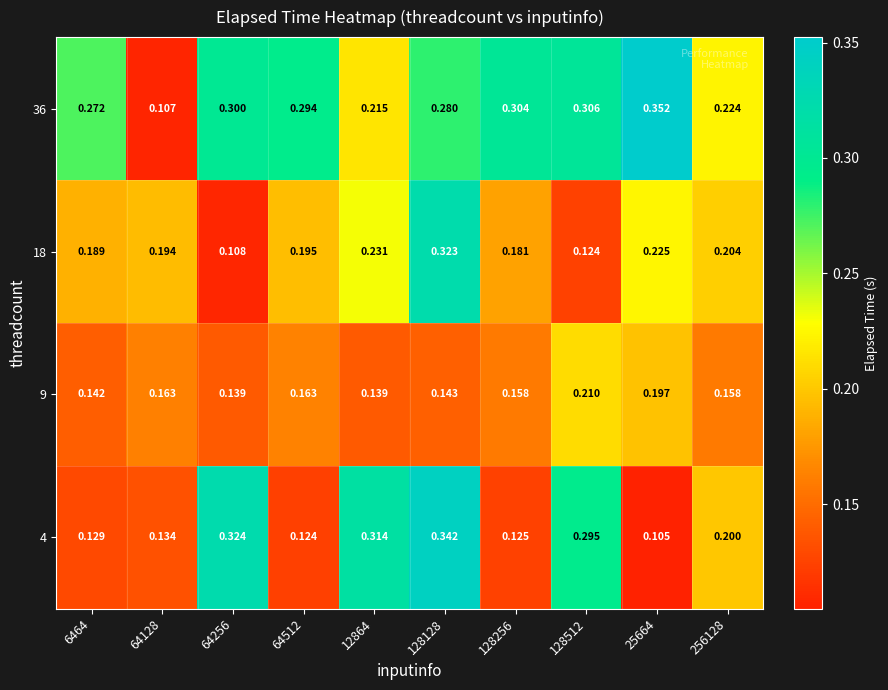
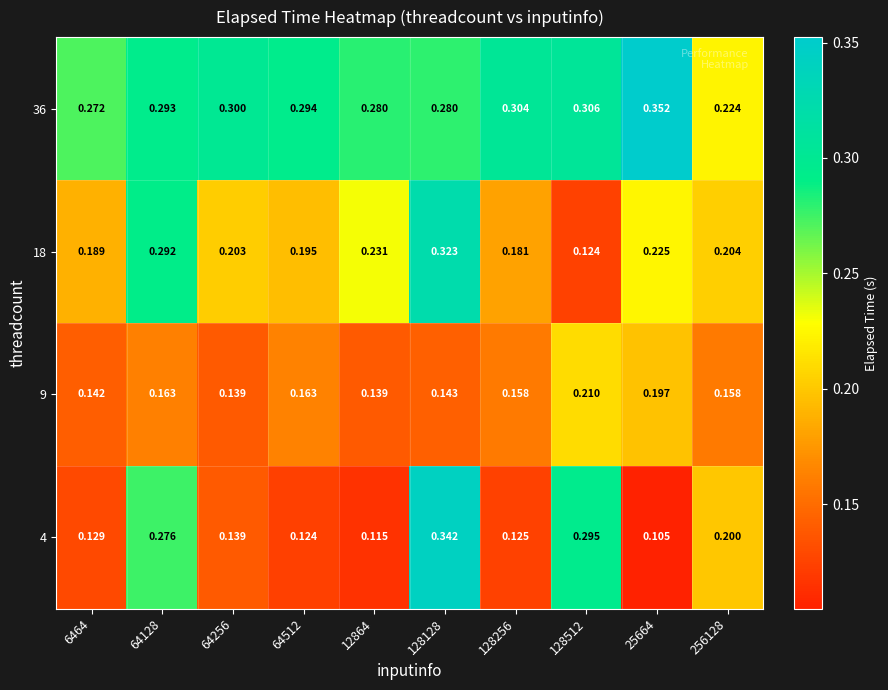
  {
    "36": {
      "6464": 0.272,
-     "64128": 0.107,
+     "64128": 0.293,
      "64256": 0.300,
      "64512": 0.294,
-     "12864": 0.215,
+     "12864": 0.280,
      "128128": 0.280,
      "128256": 0.304,
      "128512": 0.306,
      "25664": 0.352
    },
    "18": {
      "6464": 0.189,
-     "64128": 0.194,
-     "64256": 0.108,
+     "64128": 0.292,
+     "64256": 0.203,
      "64512": 0.195,
      "12864": 0.231,
      "128128": 0.323,
      "128256": 0.181,
      "128512": 0.124,
      "25664": 0.225,
      "256128": 0.204
    },
    "9": {
      "6464": 0.142,
      "64128": 0.163,
      "64256": 0.139,
      "64512": 0.163,
      "12864": 0.139,
      "128128": 0.143,
      "128256": 0.158,
      "128512": 0.210,
      "25664": 0.197,
      "256128": 0.158
    },
    "4": {
      "6464": 0.129,
-     "64128": 0.134,
-     "64256": 0.324,
+     "64128": 0.276,
+     "64256": 0.139,
      "64512": 0.124,
-     "12864": 0.314,
+     "12864": 0.115,
      "128128": 0.342,
      "128256": 0.125,
      "128512": 0.295,
      "25664": 0.105,
      "256128": 0.200
    }
  }
